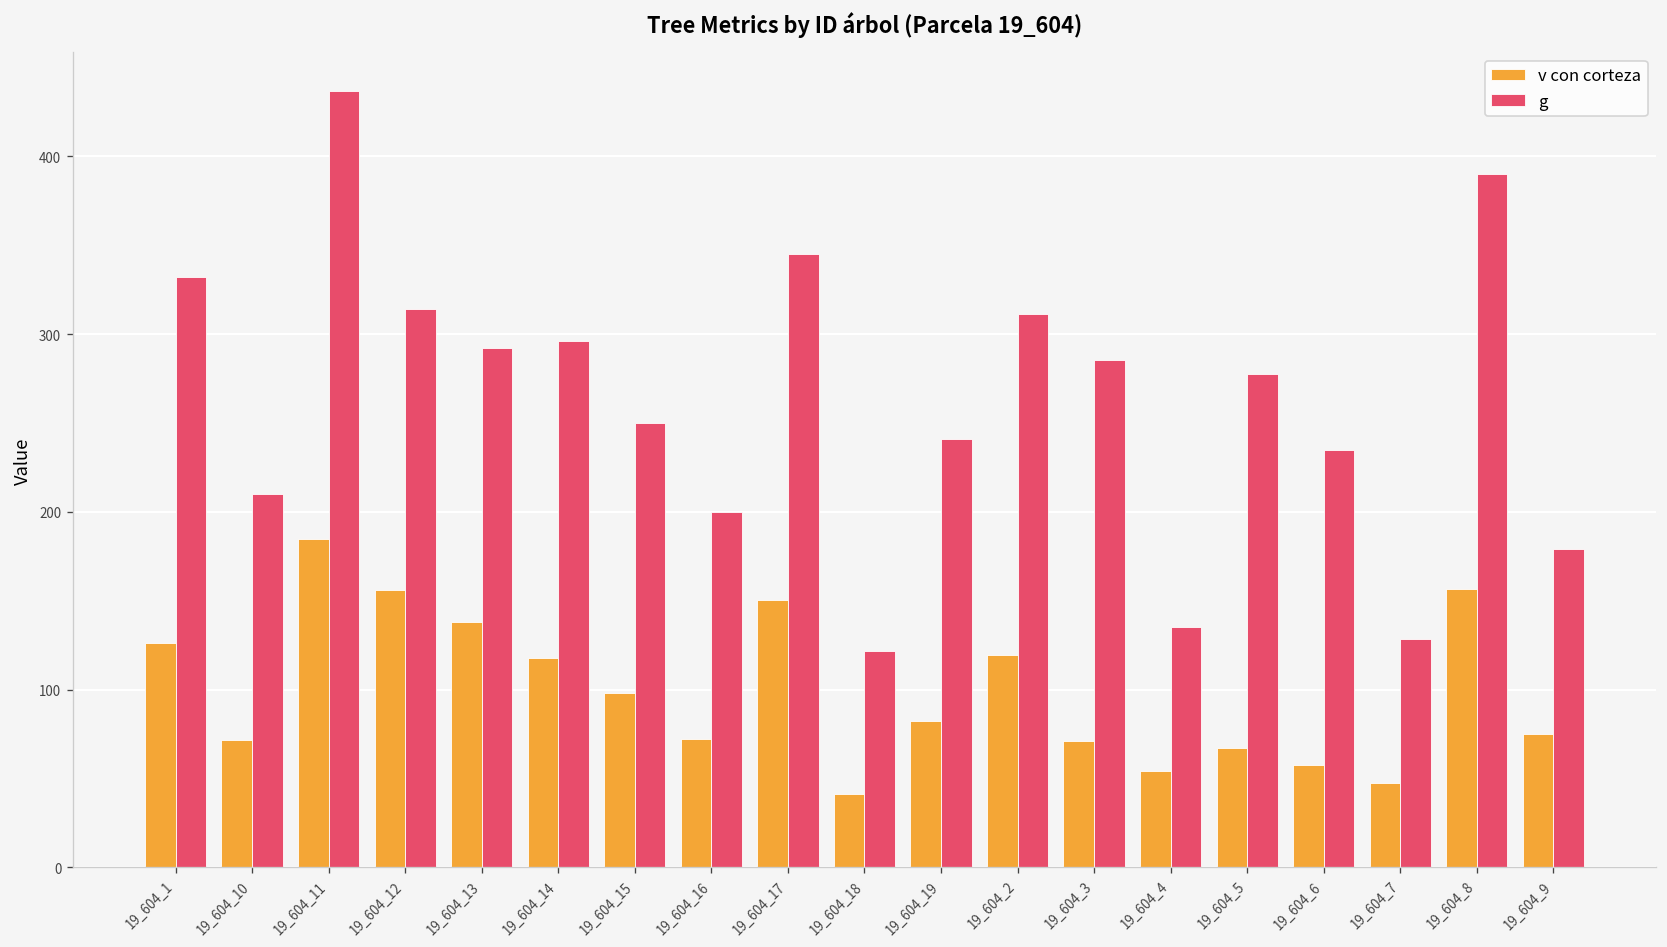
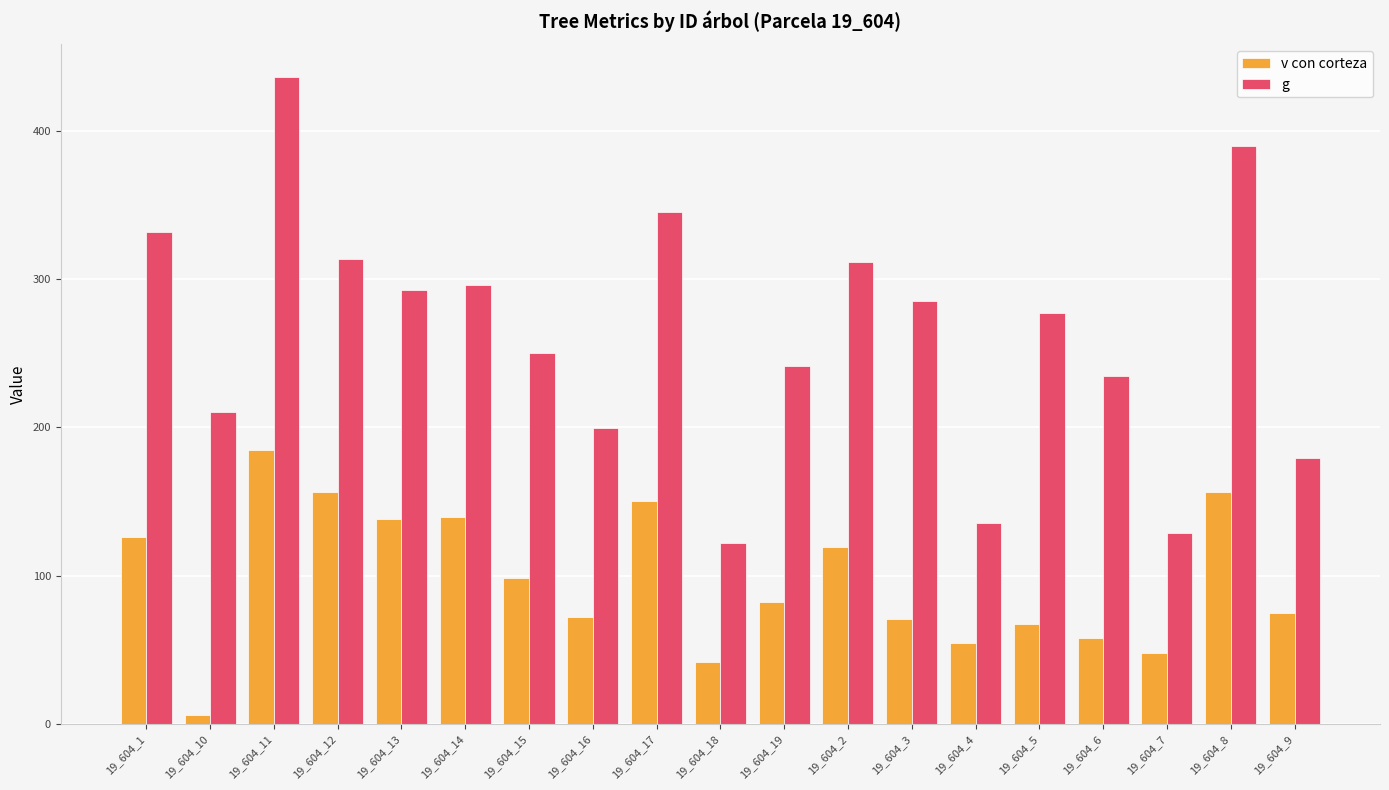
  {
    "v con corteza": {
      "19_604_1": 126,
-     "19_604_10": 72,
+     "19_604_10": 6,
      "19_604_11": 185,
      "19_604_12": 156,
      "19_604_13": 138,
-     "19_604_14": 118,
+     "19_604_14": 140,
      "19_604_15": 98,
      "19_604_16": 72,
      "19_604_17": 150,
      "19_604_18": 41,
      "19_604_19": 82,
      "19_604_2": 119,
      "19_604_3": 71,
      "19_604_4": 54,
      "19_604_5": 67,
      "19_604_6": 58,
      "19_604_7": 48,
      "19_604_8": 156,
      "19_604_9": 75
    },
    "g": {
      "19_604_1": 332,
      "19_604_10": 210,
      "19_604_11": 437,
      "19_604_12": 314,
      "19_604_13": 292,
      "19_604_14": 296,
      "19_604_15": 250,
      "19_604_16": 200,
      "19_604_17": 345,
      "19_604_18": 122,
      "19_604_19": 241,
      "19_604_2": 312,
      "19_604_3": 285,
      "19_604_4": 135,
      "19_604_5": 277,
      "19_604_6": 235,
      "19_604_7": 129,
      "19_604_8": 390,
      "19_604_9": 179
    }
  }
